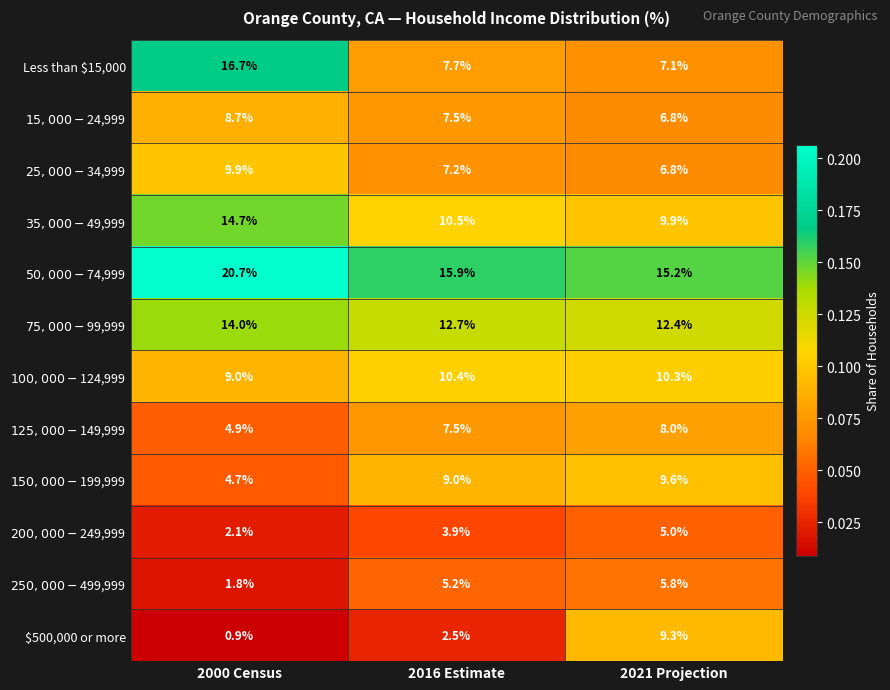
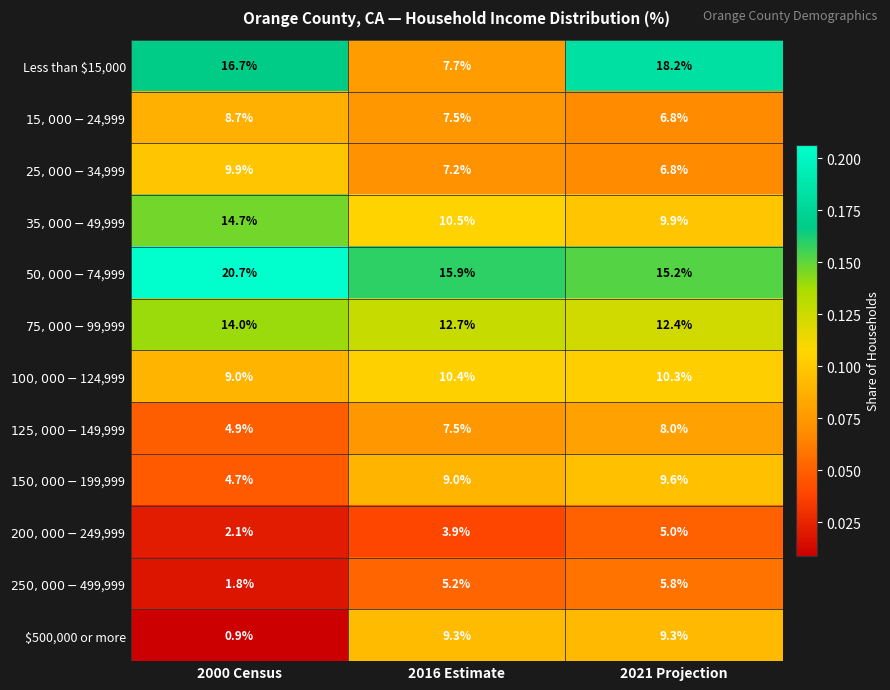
  {
    "Less than $15,000": {
      "2000 Census": "16.7%",
      "2016 Estimate": "7.7%",
-     "2021 Projection": "7.1%"
+     "2021 Projection": "18.2%"
    },
    "$500,000 or more": {
      "2000 Census": "0.9%",
-     "2016 Estimate": "2.5%",
+     "2016 Estimate": "9.3%",
      "2021 Projection": "9.3%"
    }
  }
